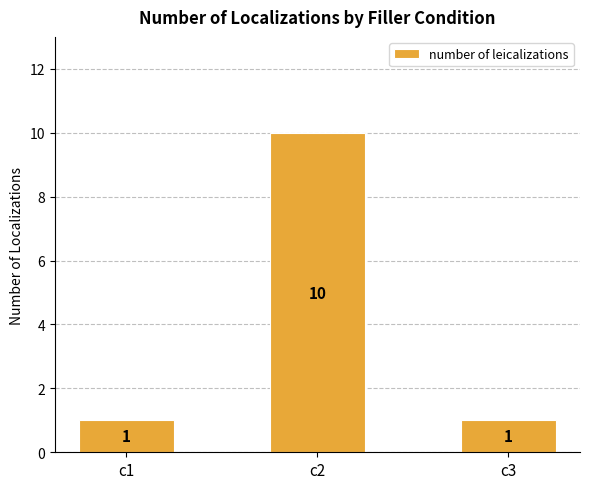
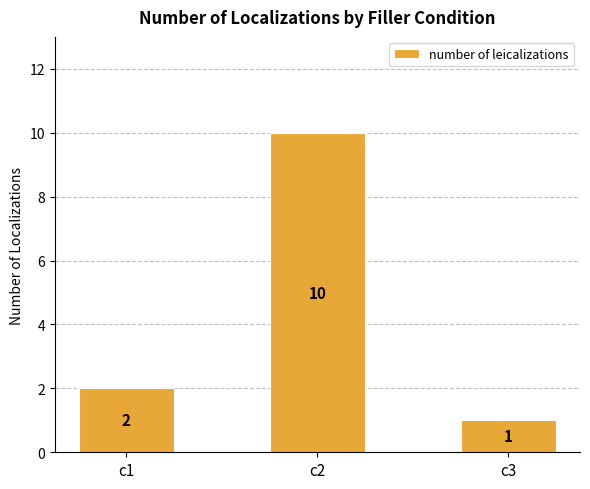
  {
-   "c1": 1,
+   "c1": 2,
    "c2": 10,
    "c3": 1
  }
